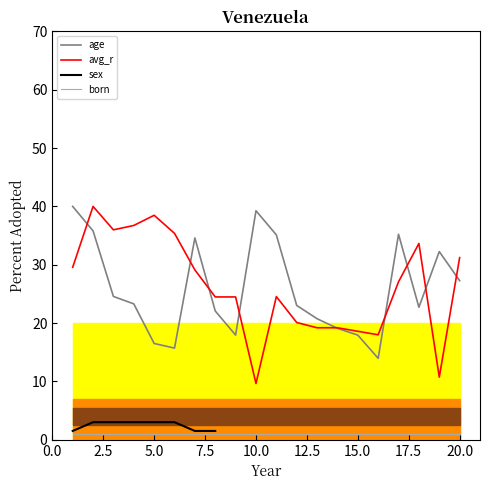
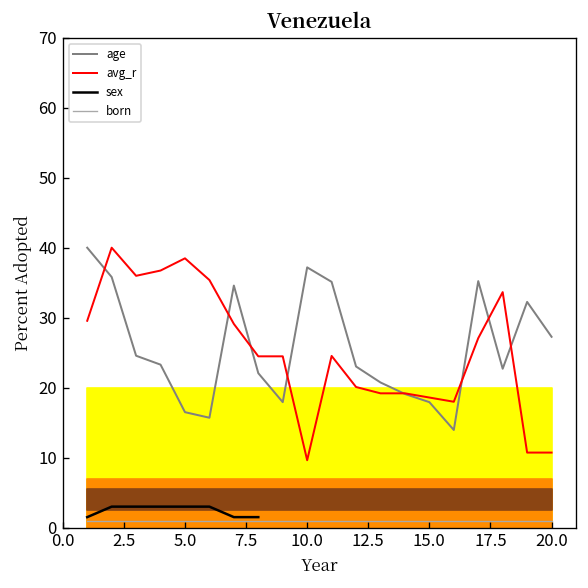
  {
    "age": {
      "5.0": 16,
-     "10.0": 39,
+     "10.0": 37,
      "15.0": 18,
      "20.0": 27
    },
    "avg_r": {
      "5.0": 38,
      "10.0": 10,
      "15.0": 19,
-     "20.0": 31
+     "20.0": 11
    },
    "sex": {
      "5.0": 3
    },
    "born": {
      "5.0": 1,
      "10.0": 1,
      "15.0": 1,
      "20.0": 1
    }
  }
